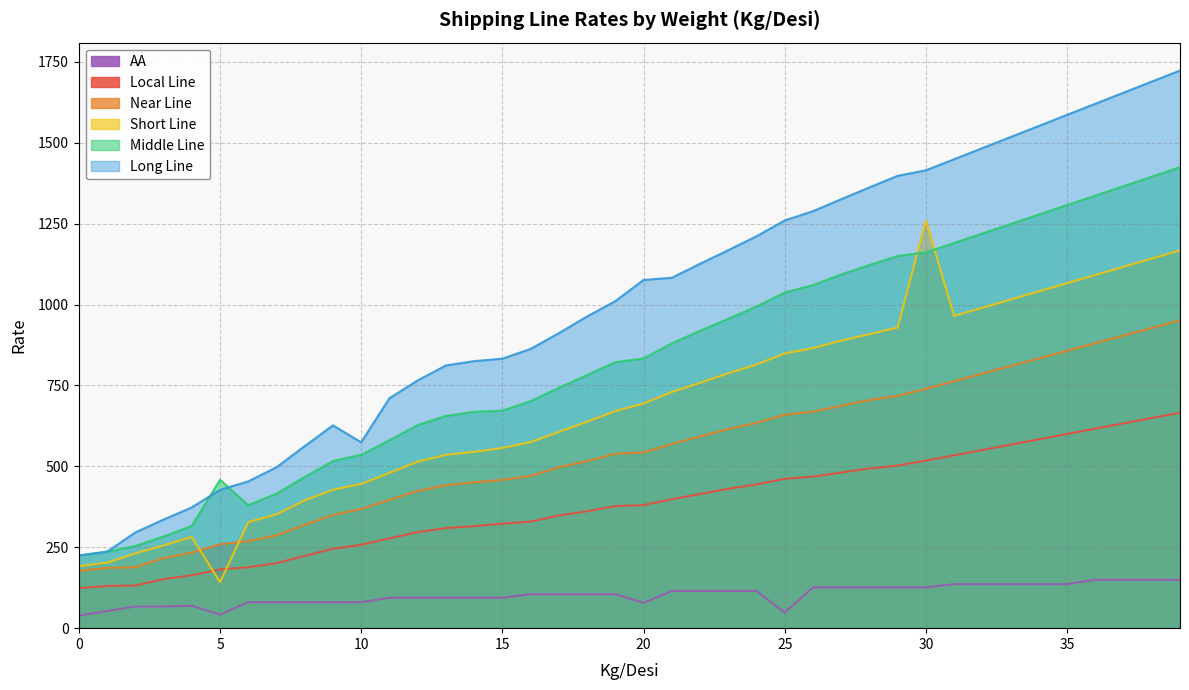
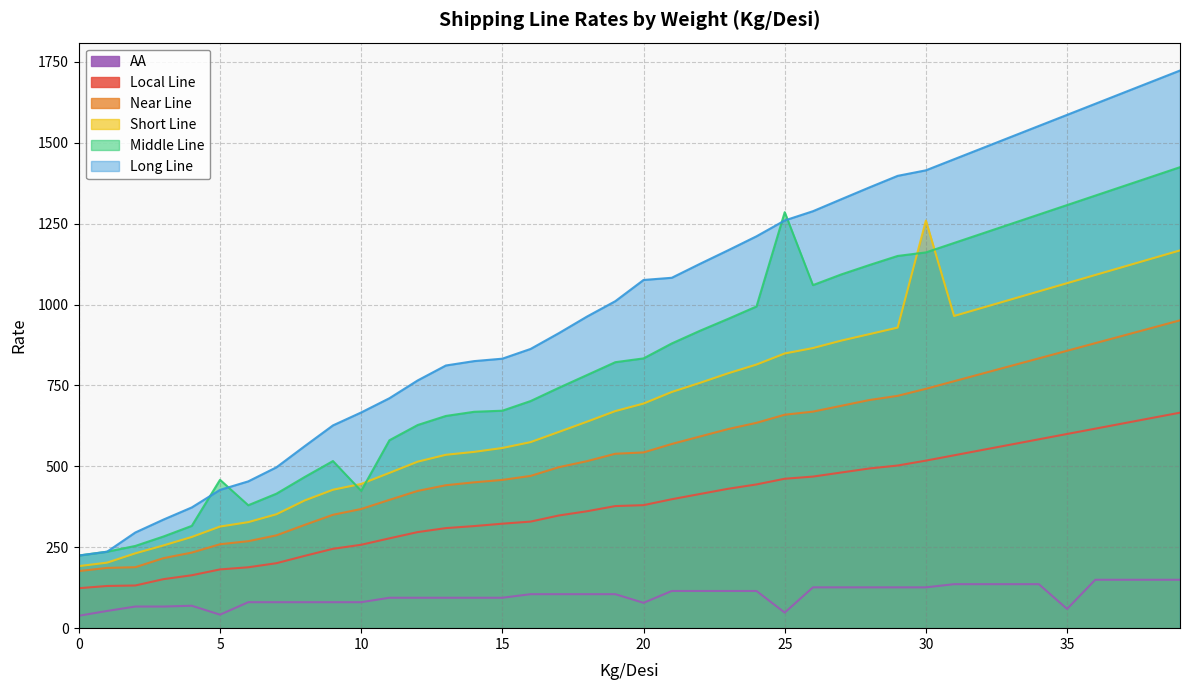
  {
    "AA": {
      "0": 40,
      "5": 40,
      "10": 80,
      "15": 90,
      "20": 80,
      "25": 50,
      "30": 130,
-     "35": 140
+     "35": 60
    },
    "Short Line": {
      "0": 190,
-     "5": 140,
+     "5": 310,
      "10": 450,
      "15": 560,
      "20": 690,
      "25": 850,
      "30": 1260,
      "35": 1070
    },
    "Middle Line": {
      "5": 460,
-     "10": 540,
+     "10": 420,
      "15": 670,
      "20": 830,
-     "25": 1040,
+     "25": 1290,
      "30": 1160,
      "35": 1310
    },
    "Long Line": {
      "5": 430,
-     "10": 570,
+     "10": 670,
      "15": 830,
      "20": 1080,
      "25": 1260,
      "30": 1410,
      "35": 1590
    }
  }
